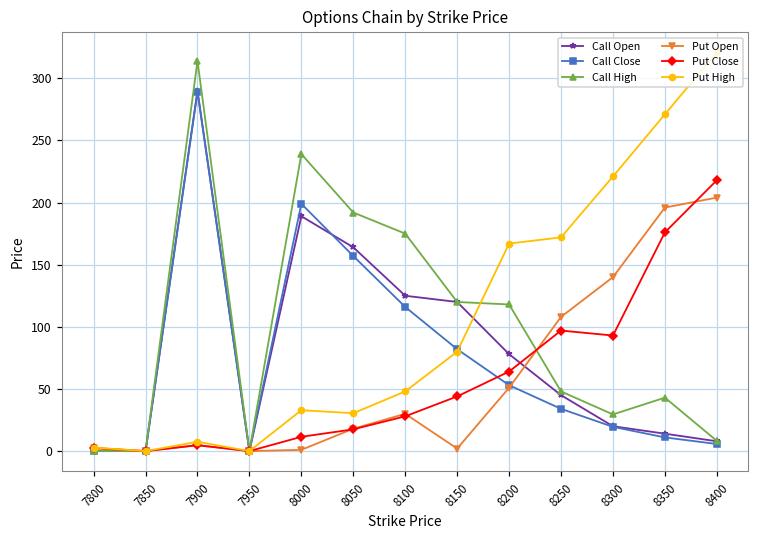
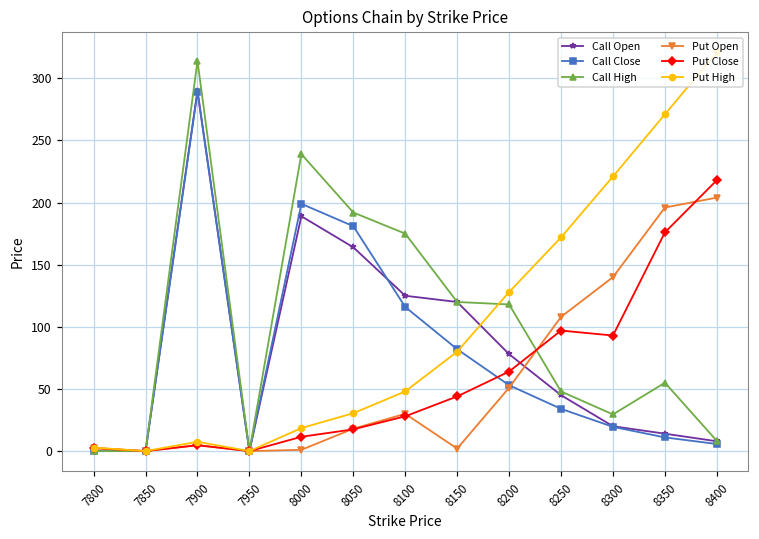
  {
    "Call Open": {
      "8000": 189,
      "8050": 164,
      "8100": 125,
      "8200": 78,
      "8250": 45,
      "8350": 14
    },
    "Call Close": {
      "8000": 199,
-     "8050": 157,
+     "8050": 181,
      "8100": 116,
      "8250": 34,
      "8350": 11
    },
    "Call High": {
      "7900": 314,
      "8000": 239,
      "8050": 192,
      "8100": 175,
      "8200": 118,
      "8250": 48,
      "8300": 30,
-     "8350": 43
+     "8350": 55
    },
    "Put Open": {
      "8000": 1,
      "8150": 2,
      "8250": 108,
      "8300": 140,
      "8350": 196,
      "8400": 204
    },
    "Put Close": {
      "8000": 12,
      "8150": 44,
      "8200": 64,
      "8250": 97,
      "8300": 93,
      "8350": 176,
      "8400": 218
    },
    "Put High": {
      "7900": 8,
-     "8000": 33,
+     "8000": 19,
      "8050": 31,
      "8100": 48,
-     "8200": 167,
+     "8200": 128,
      "8250": 172,
      "8300": 221,
      "8350": 271
    }
  }
